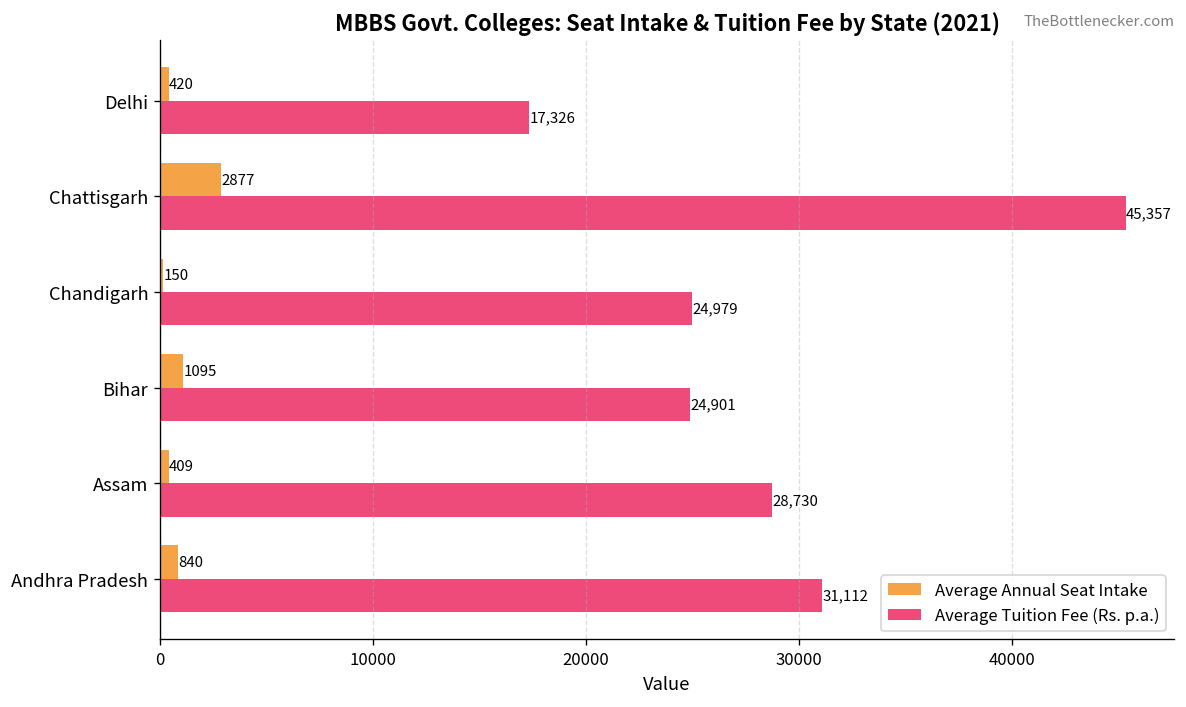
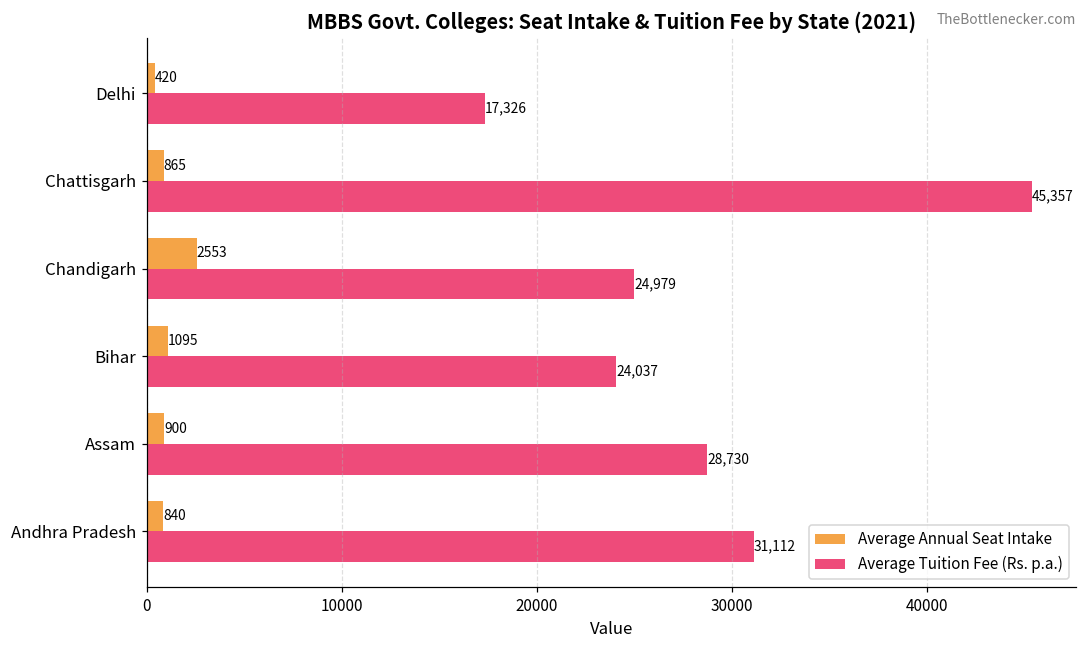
  {
    "Average Annual Seat Intake": {
      "Delhi": "420",
-     "Chattisgarh": "2877",
-     "Chandigarh": "150",
+     "Chattisgarh": "865",
+     "Chandigarh": "2553",
      "Bihar": "1095",
-     "Assam": "409",
+     "Assam": "900",
      "Andhra Pradesh": "840"
    },
    "Average Tuition Fee (Rs. p.a.)": {
      "Delhi": "17,326",
      "Chattisgarh": "45,357",
      "Chandigarh": "24,979",
-     "Bihar": "24,901",
+     "Bihar": "24,037",
      "Assam": "28,730",
      "Andhra Pradesh": "31,112"
    }
  }
